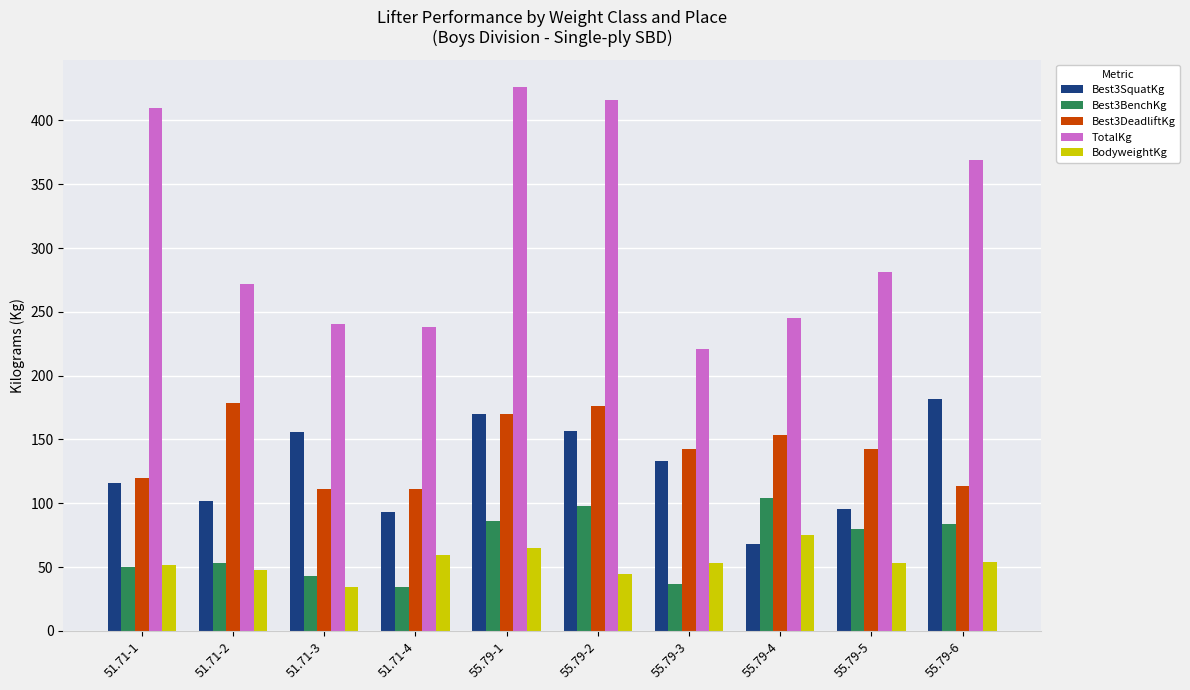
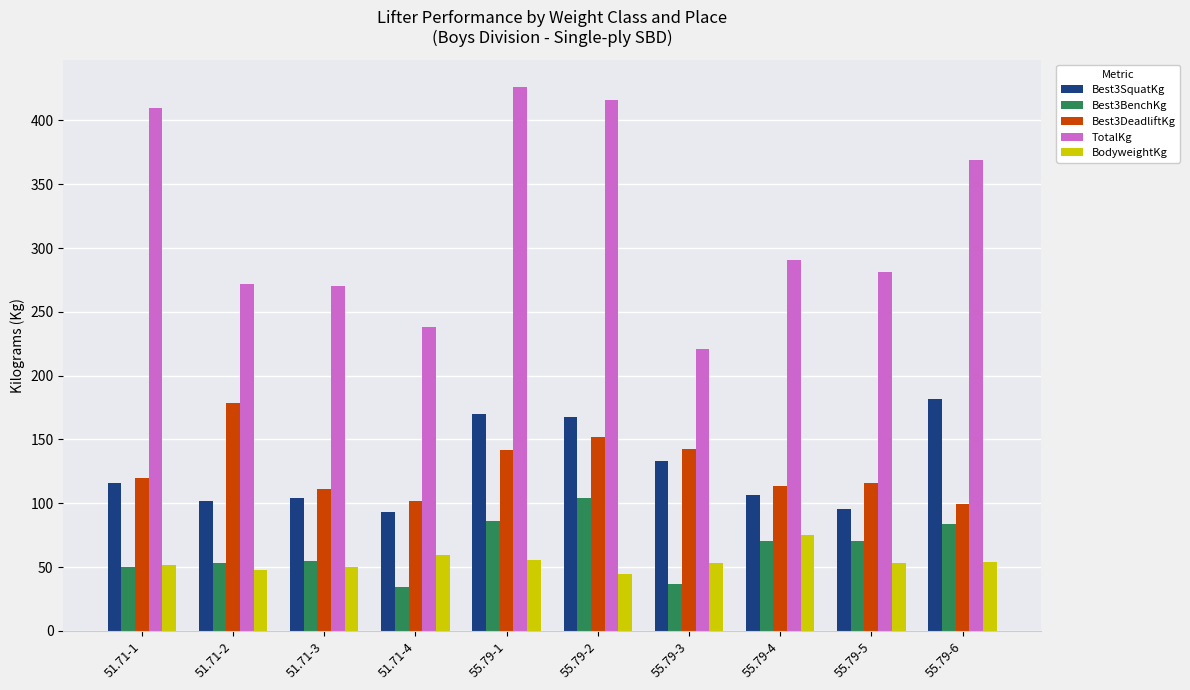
  {
    "Best3SquatKg": {
      "51.71-1": 116,
      "51.71-2": 102,
-     "51.71-3": 156,
+     "51.71-3": 104,
      "51.71-4": 93,
      "55.79-1": 170,
-     "55.79-2": 156,
+     "55.79-2": 168,
      "55.79-3": 133,
-     "55.79-4": 68,
+     "55.79-4": 107,
      "55.79-5": 95,
      "55.79-6": 182
    },
    "Best3BenchKg": {
      "51.71-1": 50,
      "51.71-2": 53,
-     "51.71-3": 43,
+     "51.71-3": 54,
      "51.71-4": 35,
      "55.79-1": 86,
-     "55.79-2": 98,
+     "55.79-2": 104,
      "55.79-3": 37,
-     "55.79-4": 104,
-     "55.79-5": 80,
+     "55.79-4": 70,
+     "55.79-5": 70,
      "55.79-6": 84
    },
    "Best3DeadliftKg": {
      "51.71-1": 120,
      "51.71-2": 178,
      "51.71-3": 111,
-     "51.71-4": 111,
-     "55.79-1": 170,
-     "55.79-2": 176,
+     "51.71-4": 102,
+     "55.79-1": 141,
+     "55.79-2": 152,
      "55.79-3": 143,
-     "55.79-4": 153,
-     "55.79-5": 143,
-     "55.79-6": 113
+     "55.79-4": 113,
+     "55.79-5": 116,
+     "55.79-6": 99
    },
    "TotalKg": {
      "51.71-1": 410,
      "51.71-2": 272,
-     "51.71-3": 241,
+     "51.71-3": 270,
      "51.71-4": 238,
      "55.79-1": 426,
      "55.79-2": 416,
      "55.79-3": 221,
-     "55.79-4": 245,
+     "55.79-4": 290,
      "55.79-5": 281,
      "55.79-6": 369
    },
    "BodyweightKg": {
      "51.71-1": 52,
      "51.71-2": 48,
-     "51.71-3": 34,
+     "51.71-3": 50,
      "51.71-4": 59,
-     "55.79-1": 65,
+     "55.79-1": 55,
      "55.79-2": 44,
      "55.79-3": 53,
      "55.79-4": 75,
      "55.79-5": 53,
      "55.79-6": 54
    }
  }
